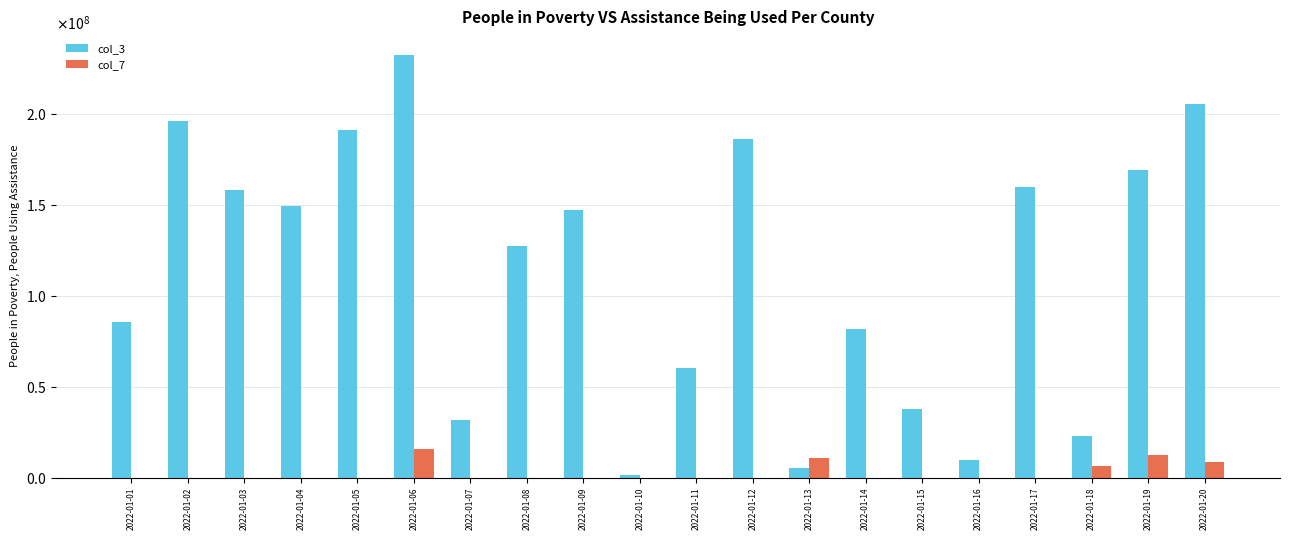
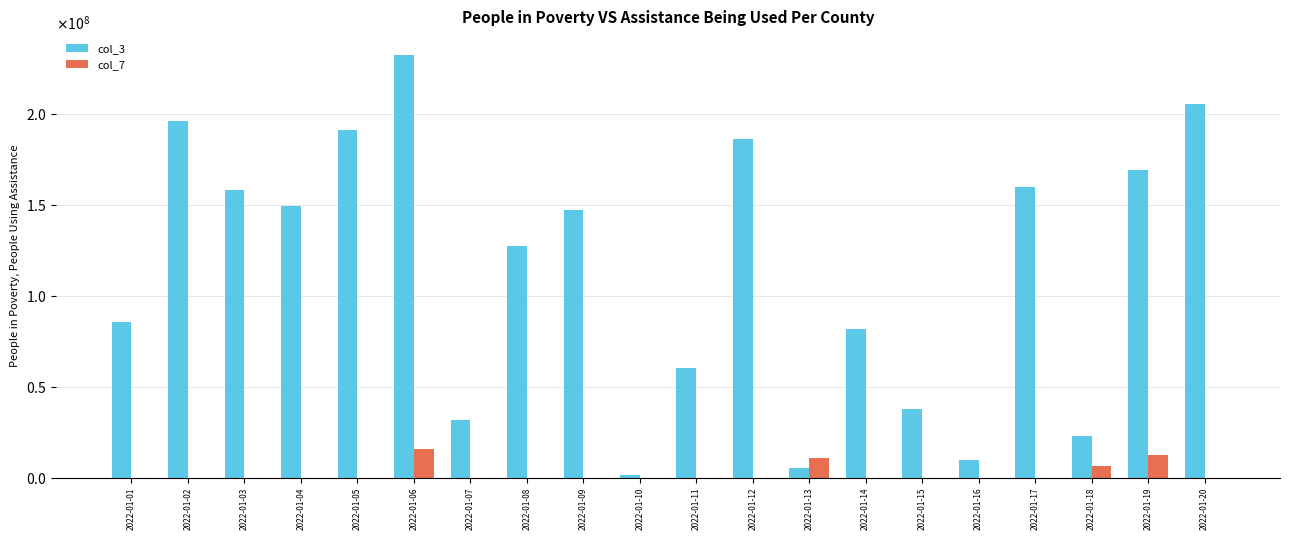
  {
    "col_3": {
      "2022-01-01": 85000000,
      "2022-01-02": 196000000,
      "2022-01-03": 158000000,
      "2022-01-04": 150000000,
      "2022-01-05": 191000000,
      "2022-01-06": 232000000,
      "2022-01-07": 32000000,
      "2022-01-08": 128000000,
      "2022-01-09": 147000000,
      "2022-01-10": 1000000,
      "2022-01-11": 61000000,
      "2022-01-12": 186000000,
      "2022-01-13": 5000000,
      "2022-01-14": 82000000,
      "2022-01-15": 38000000,
      "2022-01-16": 10000000,
      "2022-01-17": 160000000,
      "2022-01-18": 23000000,
      "2022-01-19": 169000000,
      "2022-01-20": 205000000
    },
    "col_7": {
      "2022-01-06": 16000000,
      "2022-01-13": 11000000,
      "2022-01-18": 6000000,
      "2022-01-19": 13000000,
-     "2022-01-20": 9000000
+     "2022-01-20": 0
    }
  }
